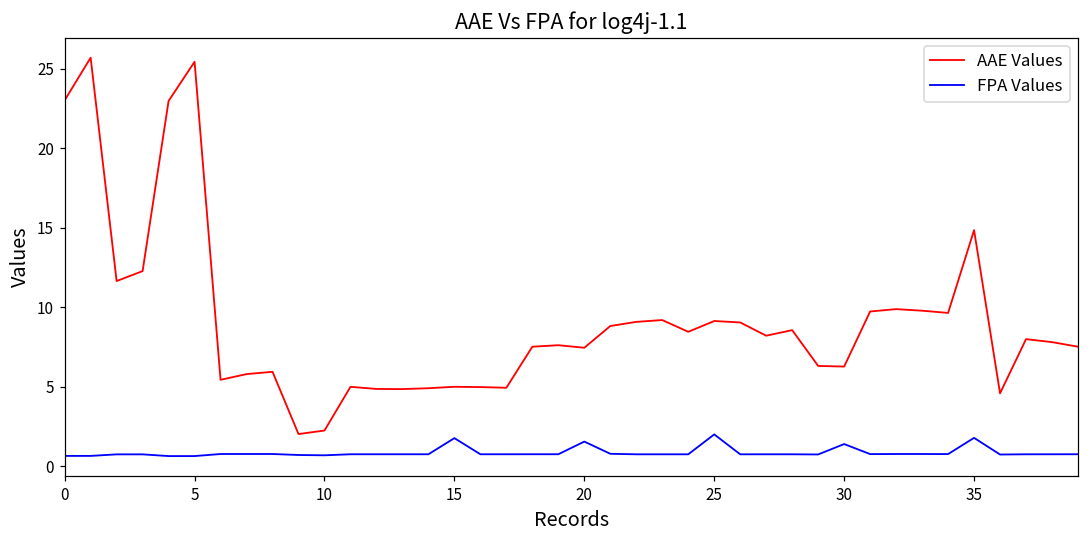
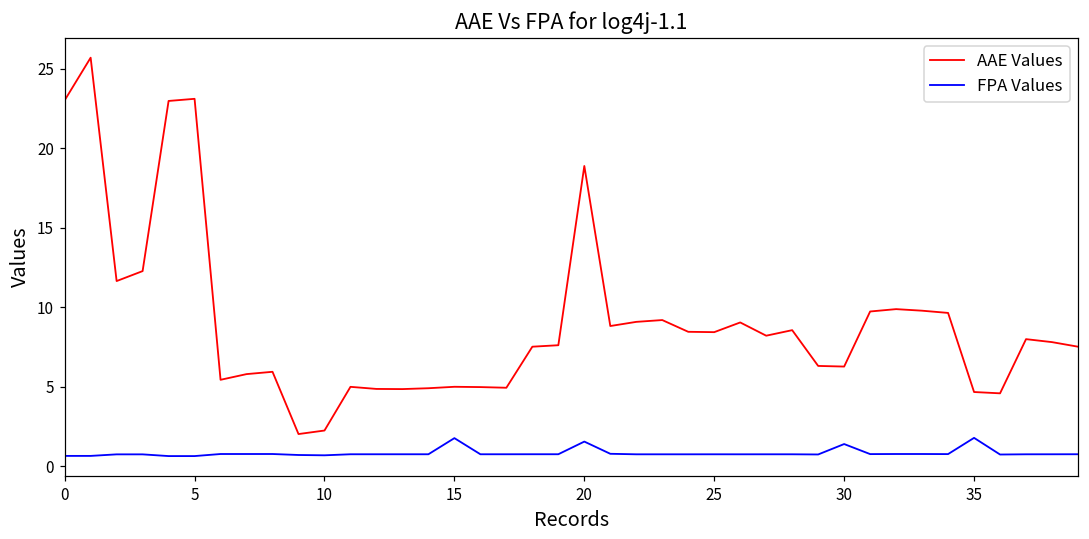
  {
    "AAE Values": {
      "0": 23.0,
-     "5": 25.4,
+     "5": 23.1,
      "10": 2.3,
      "15": 5.0,
-     "20": 7.5,
-     "25": 9.1,
+     "20": 18.9,
+     "25": 8.4,
      "30": 6.3,
-     "35": 14.8
+     "35": 4.7
    },
    "FPA Values": {
      "0": 0.7,
      "5": 0.7,
      "10": 0.7,
      "15": 1.8,
      "20": 1.6,
-     "25": 2.0,
+     "25": 0.8,
      "30": 1.4,
      "35": 1.8
    }
  }
